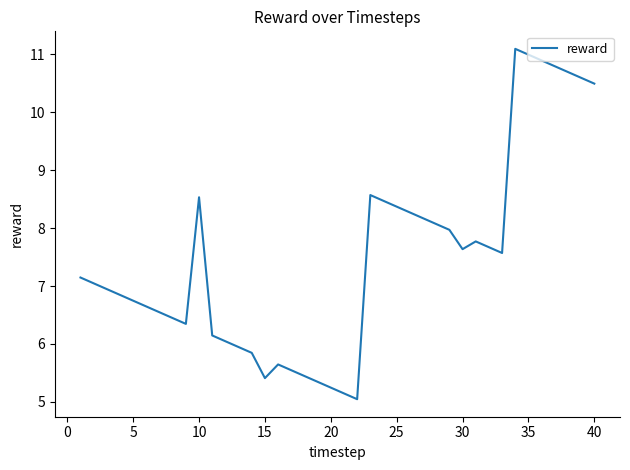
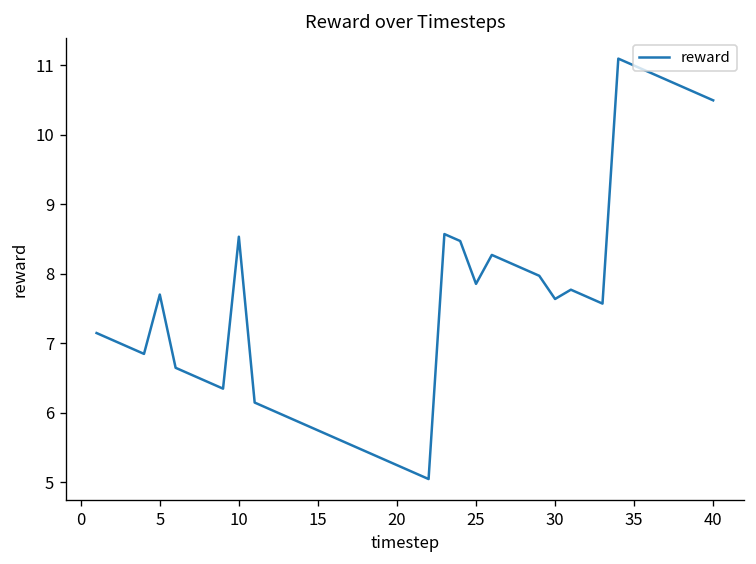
  {
-   "5": 6.7,
+   "5": 7.7,
    "10": 8.5,
-   "15": 5.4,
+   "15": 5.7,
    "20": 5.2,
-   "25": 8.4,
+   "25": 7.9,
    "30": 7.6,
    "40": 10.5
  }
